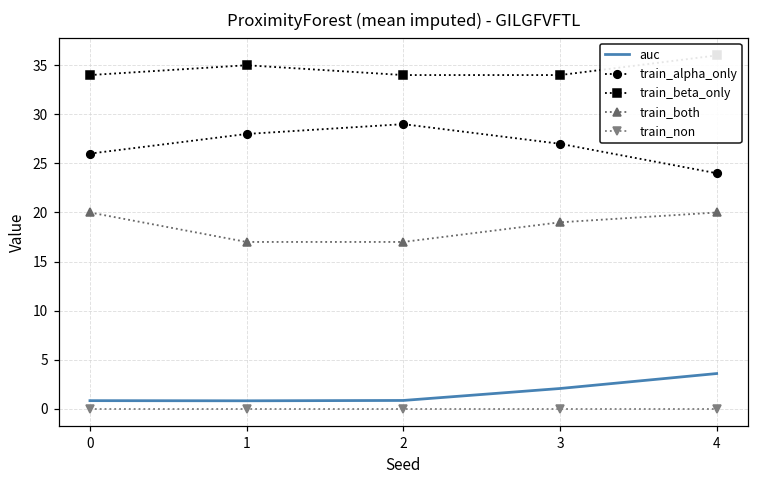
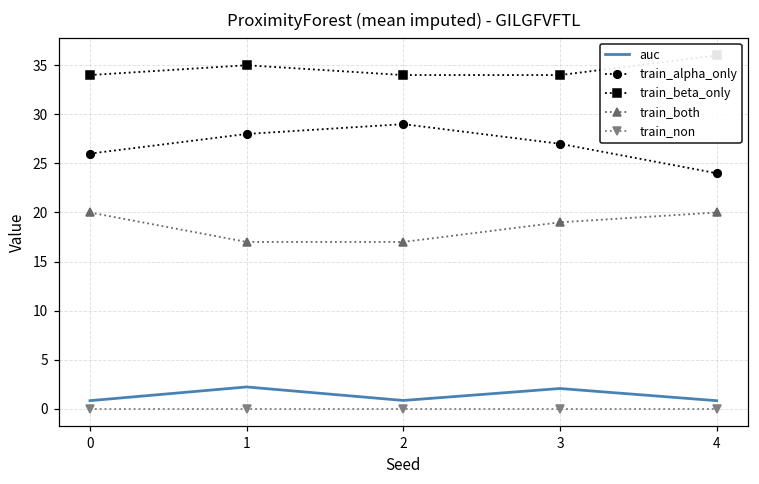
  {
    "auc": {
      "0": 1,
-     "1": 1,
+     "1": 2,
      "2": 1,
      "3": 2,
-     "4": 4
+     "4": 1
    }
  }
